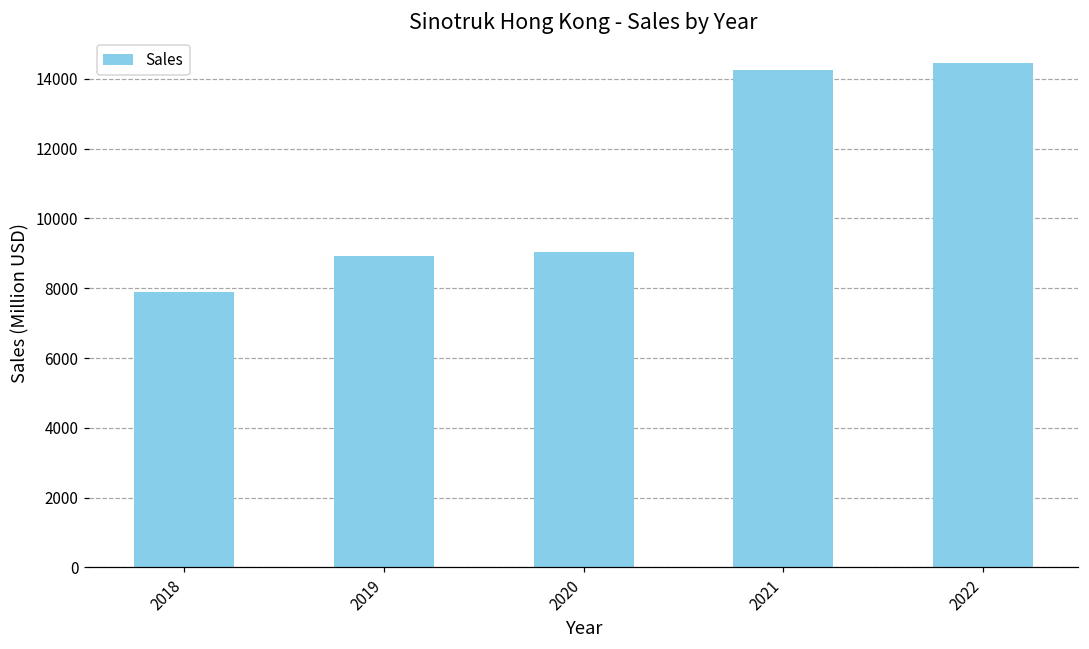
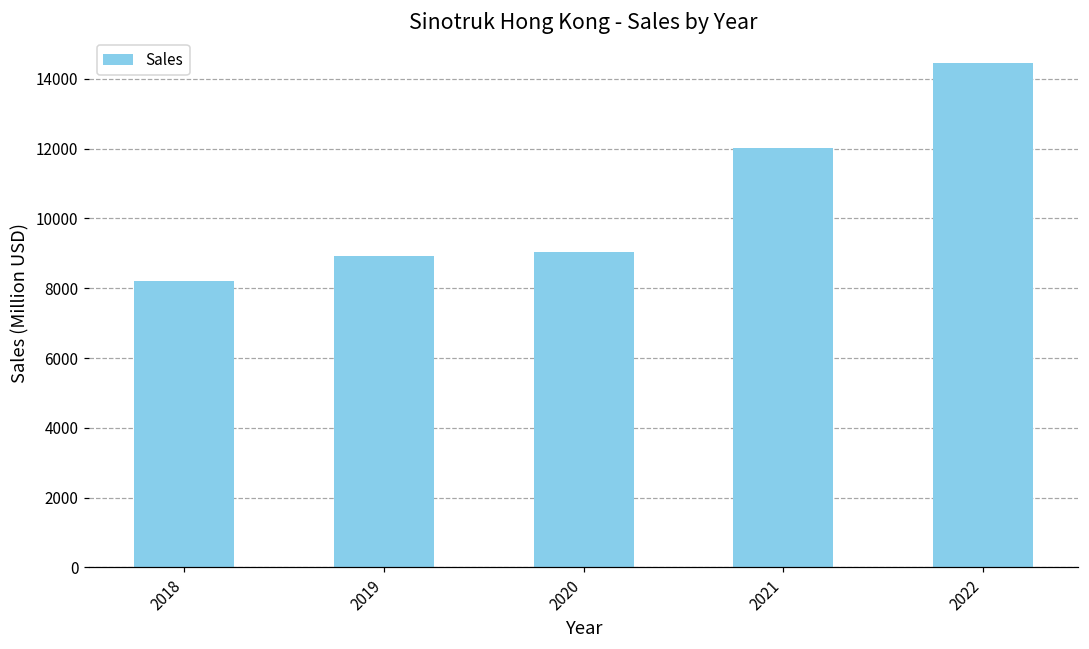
  {
-   "2018": 7900,
+   "2018": 8200,
    "2019": 8900,
    "2020": 9000,
-   "2021": 14300,
+   "2021": 12000,
    "2022": 14500
  }
